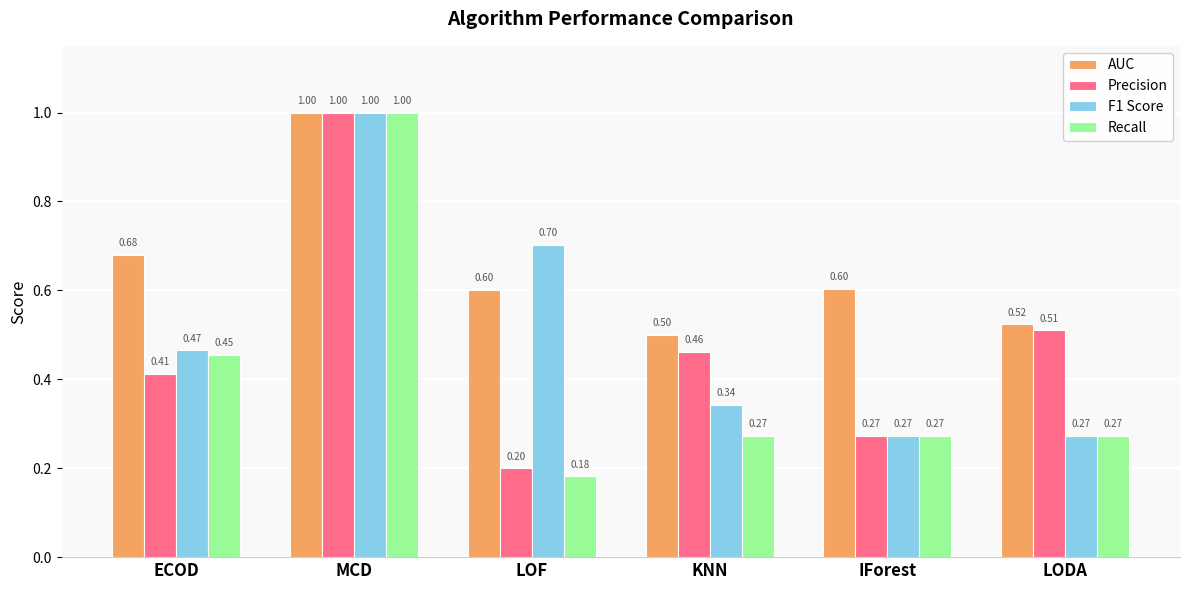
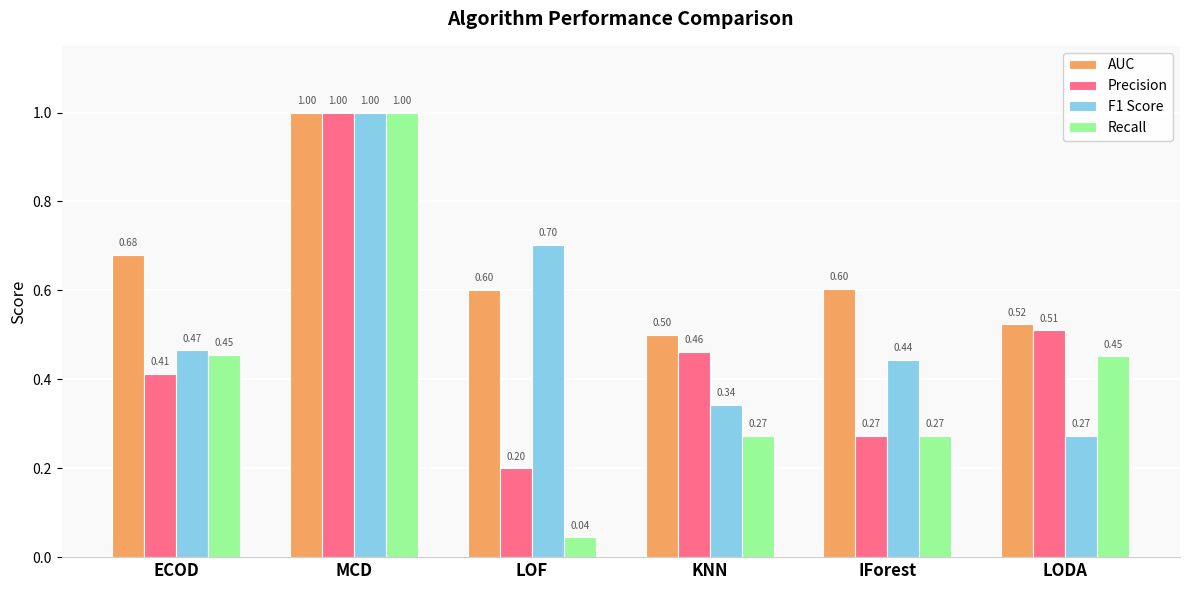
  {
    "AUC": {
      "ECOD": 0.68,
      "MCD": 1.00,
      "LOF": 0.60,
      "KNN": 0.50,
      "IForest": 0.60,
      "LODA": 0.52
    },
    "Precision": {
      "ECOD": 0.41,
      "MCD": 1.00,
      "LOF": 0.20,
      "KNN": 0.46,
      "IForest": 0.27,
      "LODA": 0.51
    },
    "F1 Score": {
      "ECOD": 0.47,
      "MCD": 1.00,
      "LOF": 0.70,
      "KNN": 0.34,
-     "IForest": 0.27,
+     "IForest": 0.44,
      "LODA": 0.27
    },
    "Recall": {
      "ECOD": 0.45,
      "MCD": 1.00,
-     "LOF": 0.18,
+     "LOF": 0.04,
      "KNN": 0.27,
      "IForest": 0.27,
-     "LODA": 0.27
+     "LODA": 0.45
    }
  }
